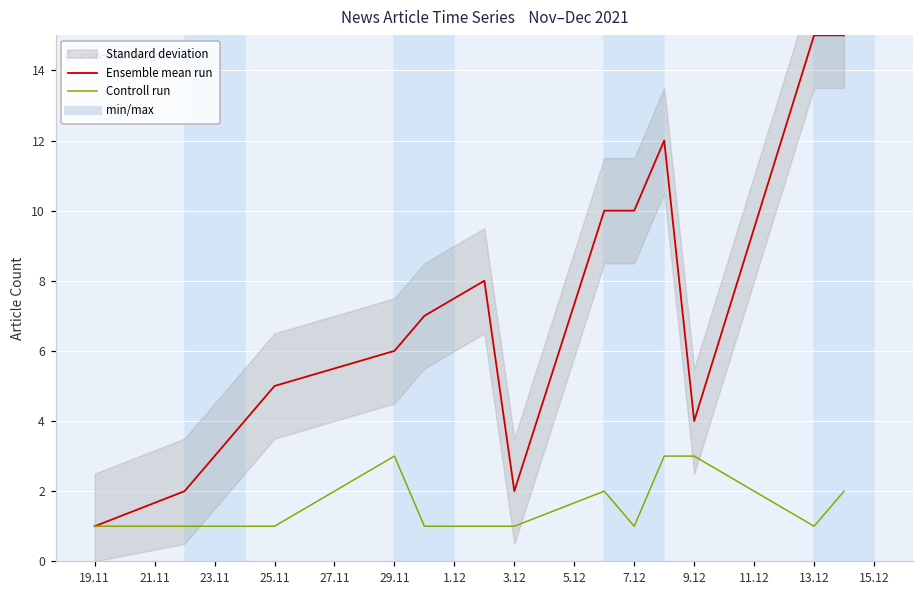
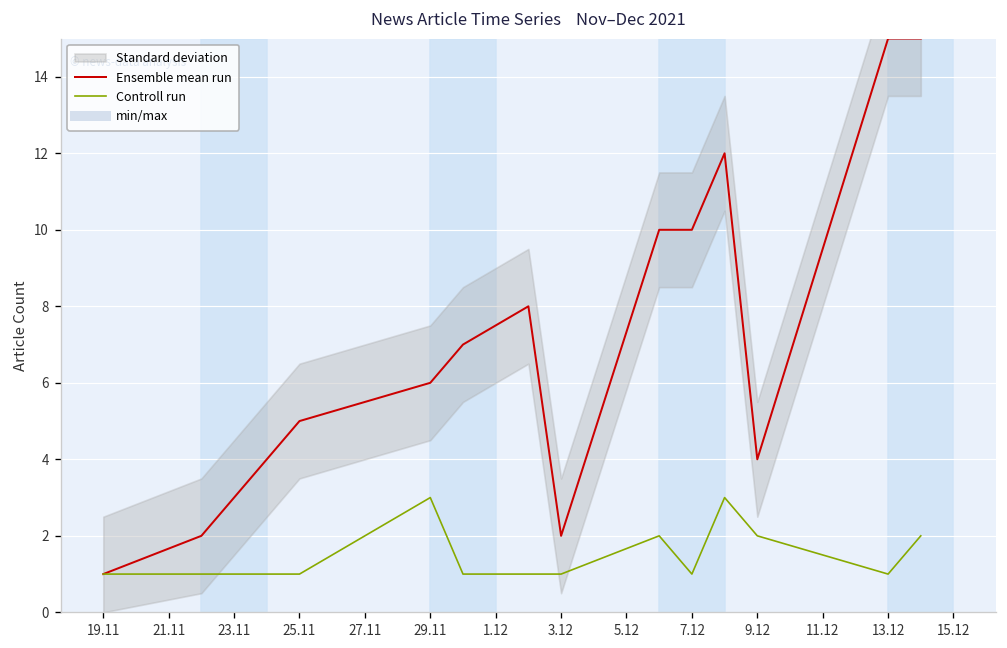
  {
    "Standard deviation": {
      "19.11": 2.5
    },
    "Ensemble mean run": {
      "23.11": 3,
      "25.11": 5,
      "29.11": 6,
      "3.12": 2,
      "7.12": 10,
      "9.12": 4,
      "13.12": 15
    },
    "Controll run": {
      "23.11": 1,
      "25.11": 1,
      "29.11": 3,
      "3.12": 1,
      "7.12": 1,
-     "9.12": 3,
+     "9.12": 2,
      "13.12": 1
    }
  }
